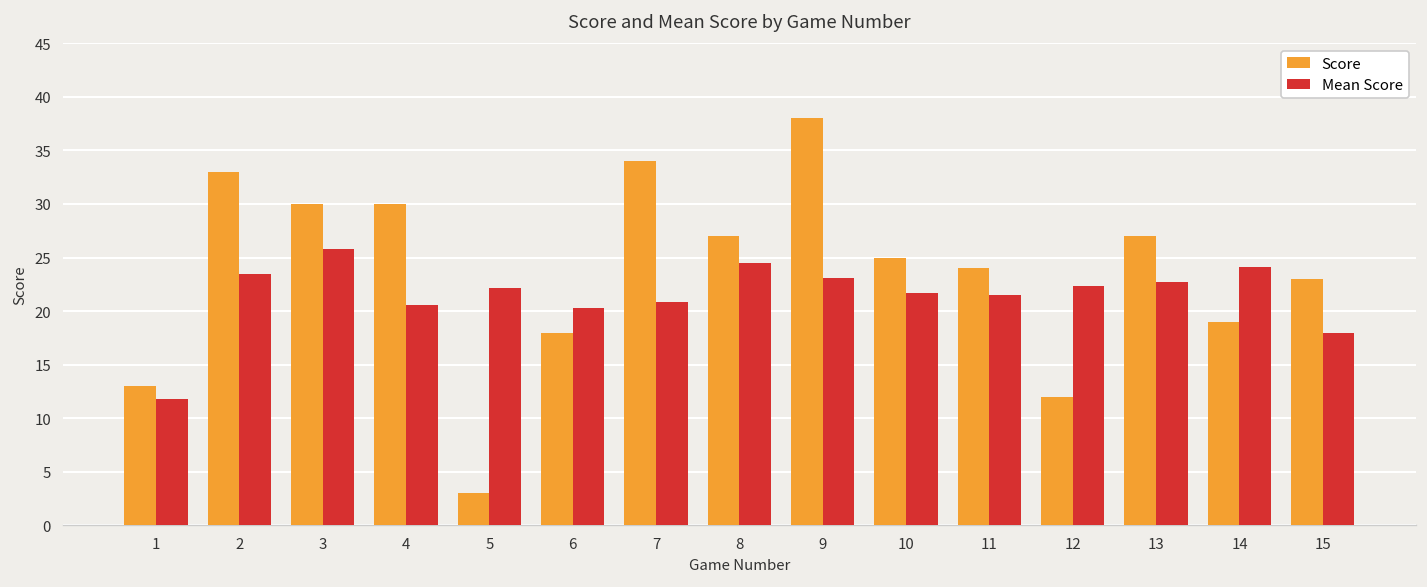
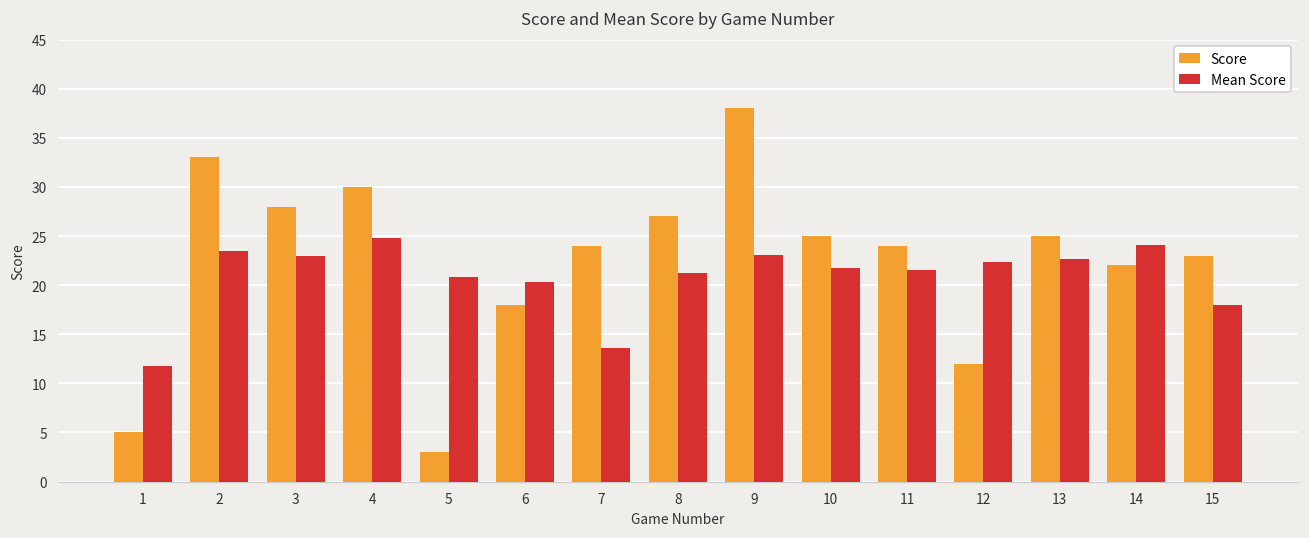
  {
    "Score": {
-     "1": 13,
+     "1": 5,
      "2": 33,
-     "3": 30,
+     "3": 28,
      "4": 30,
      "5": 3,
      "6": 18,
-     "7": 34,
+     "7": 24,
      "8": 27,
      "9": 38,
      "10": 25,
      "11": 24,
      "12": 12,
-     "13": 27,
-     "14": 19,
+     "13": 25,
+     "14": 22,
      "15": 23
    },
    "Mean Score": {
      "1": 12,
      "2": 24,
-     "3": 26,
-     "4": 21,
-     "5": 22,
+     "3": 23,
+     "4": 25,
+     "5": 21,
      "6": 20,
-     "7": 21,
-     "8": 25,
+     "7": 14,
+     "8": 21,
      "9": 23,
      "10": 22,
      "11": 22,
      "12": 22,
      "13": 23,
      "14": 24,
      "15": 18
    }
  }
